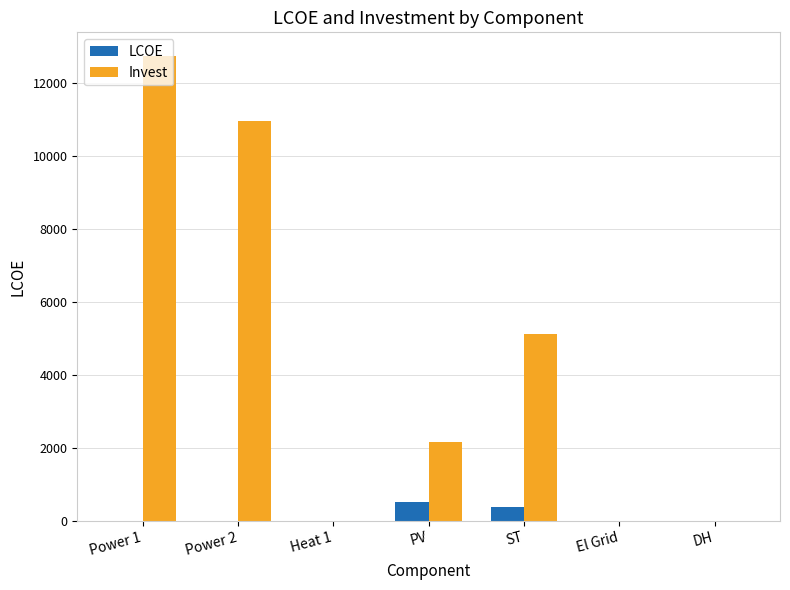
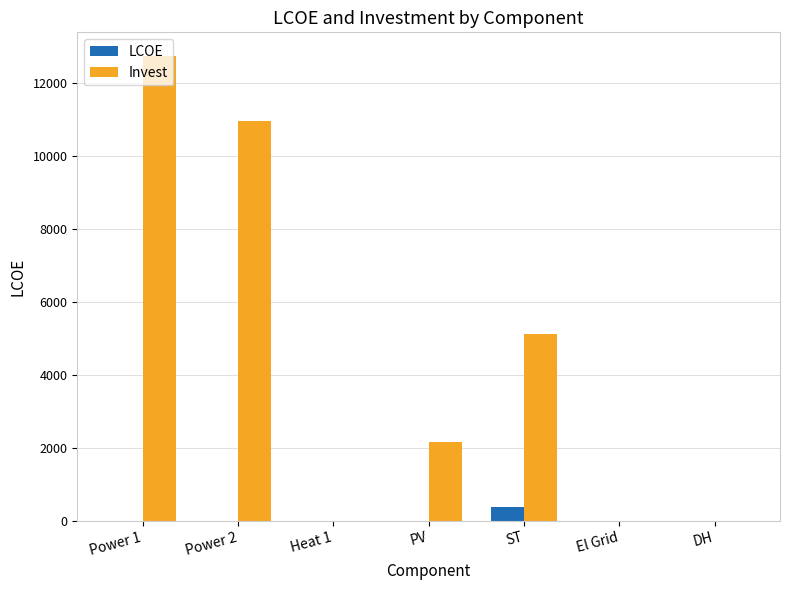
  {
    "LCOE": {
      "Power 2": 0,
      "Heat 1": 0,
-     "PV": 500,
+     "PV": 0,
      "ST": 400
    },
    "Invest": {
      "Power 2": 11000,
      "Heat 1": 0,
      "PV": 2200,
      "ST": 5100,
      "El Grid": 0,
      "DH": 0
    }
  }
